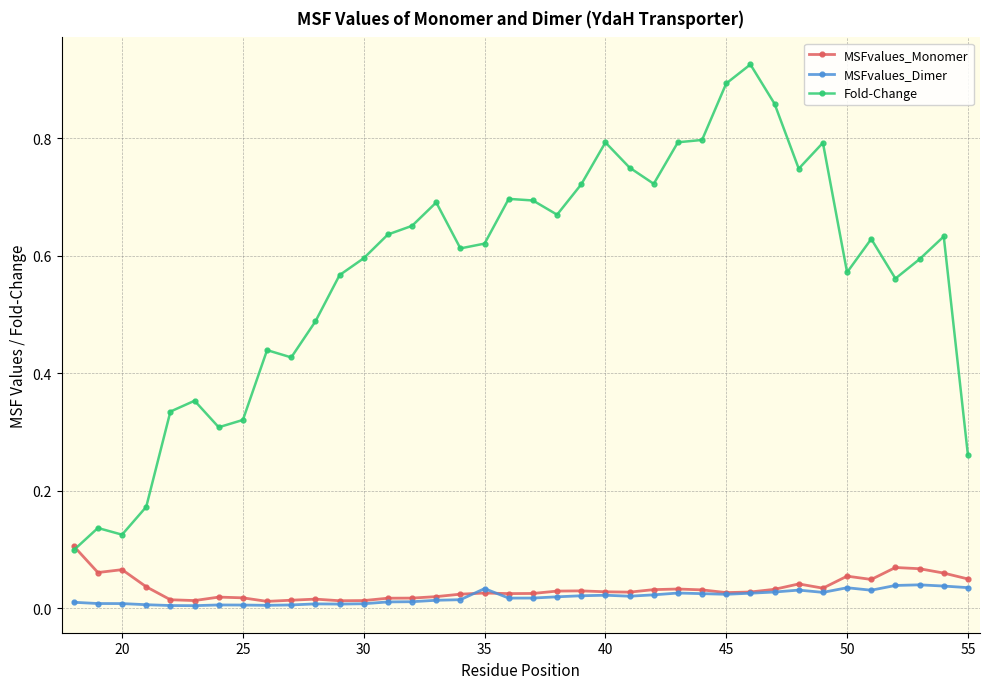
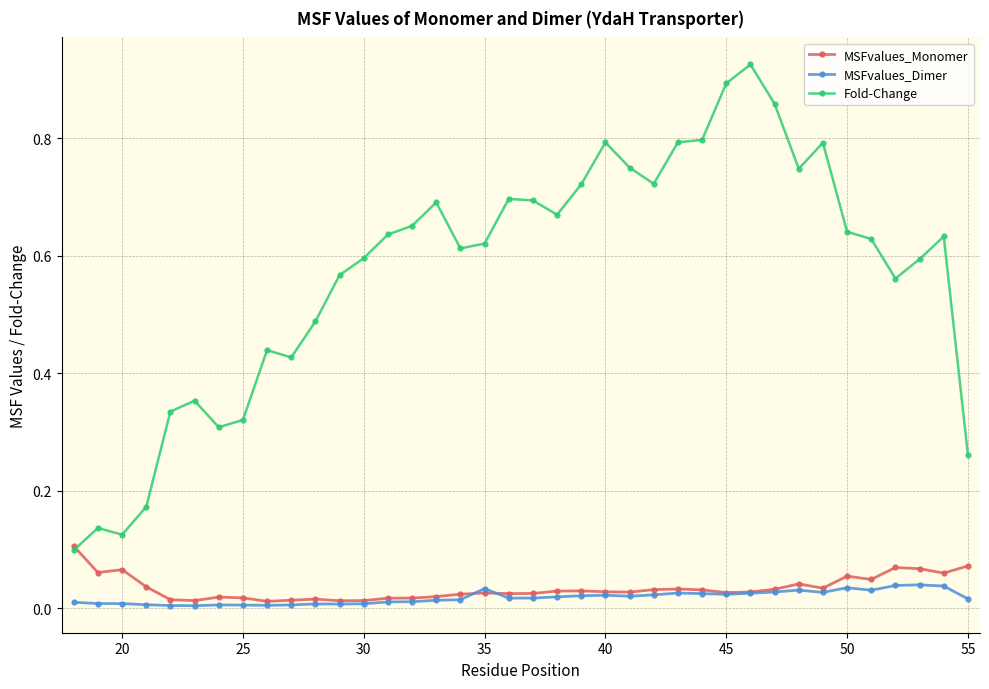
  {
    "MSFvalues_Monomer": {
      "20": 0.07,
      "25": 0.02,
      "30": 0.01,
      "35": 0.03,
      "40": 0.03,
      "50": 0.05,
-     "55": 0.05
+     "55": 0.07
    },
    "MSFvalues_Dimer": {
      "20": 0.01,
      "25": 0.01,
      "30": 0.01,
      "35": 0.03,
      "40": 0.02,
      "50": 0.04,
-     "55": 0.04
+     "55": 0.02
    },
    "Fold-Change": {
      "20": 0.13,
      "25": 0.32,
      "30": 0.60,
      "35": 0.62,
      "40": 0.79,
      "45": 0.89,
-     "50": 0.57,
+     "50": 0.64,
      "55": 0.26
    }
  }
